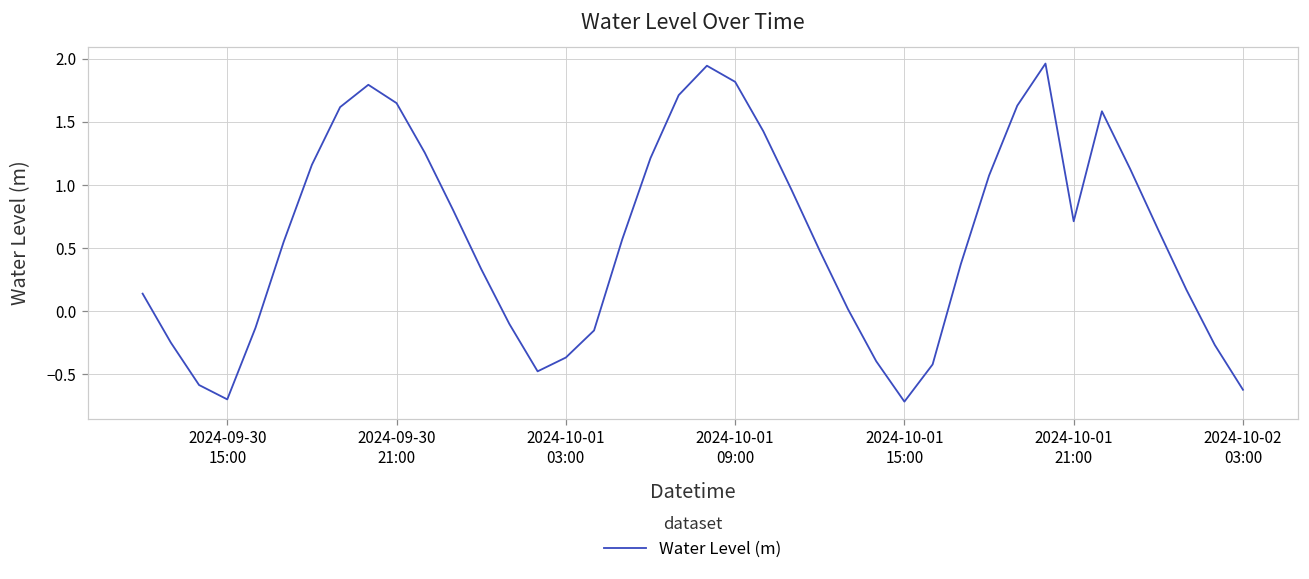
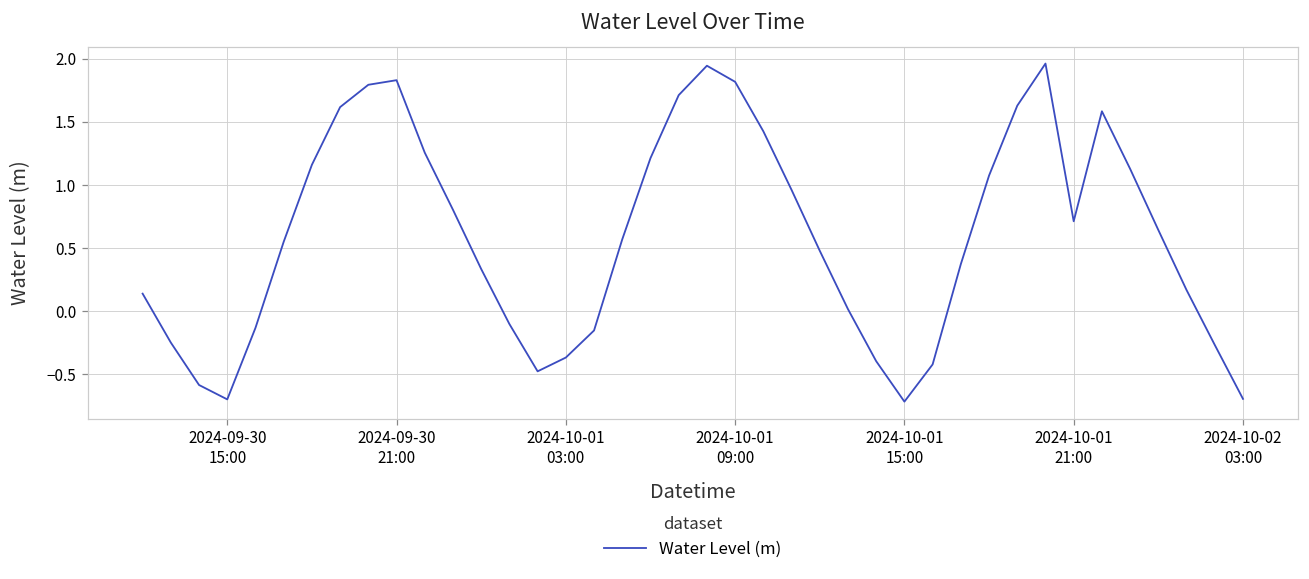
  {
    "2024-09-30 15:00": -0.70,
-   "2024-09-30 21:00": 1.65,
+   "2024-09-30 21:00": 1.83,
    "2024-10-01 03:00": -0.37,
    "2024-10-01 09:00": 1.82,
    "2024-10-01 15:00": -0.72,
    "2024-10-01 21:00": 0.71,
-   "2024-10-02 03:00": -0.62
+   "2024-10-02 03:00": -0.69
  }
